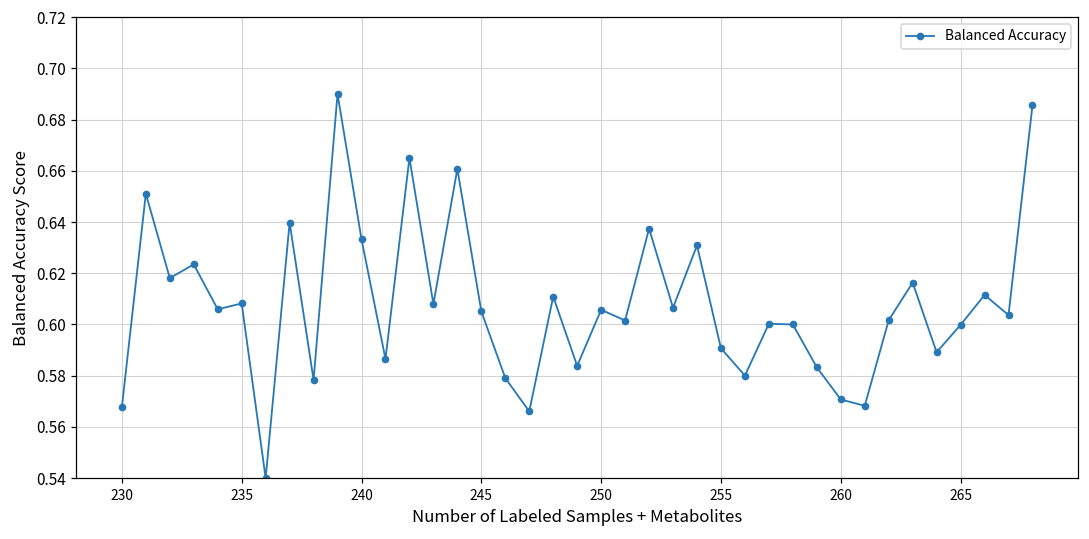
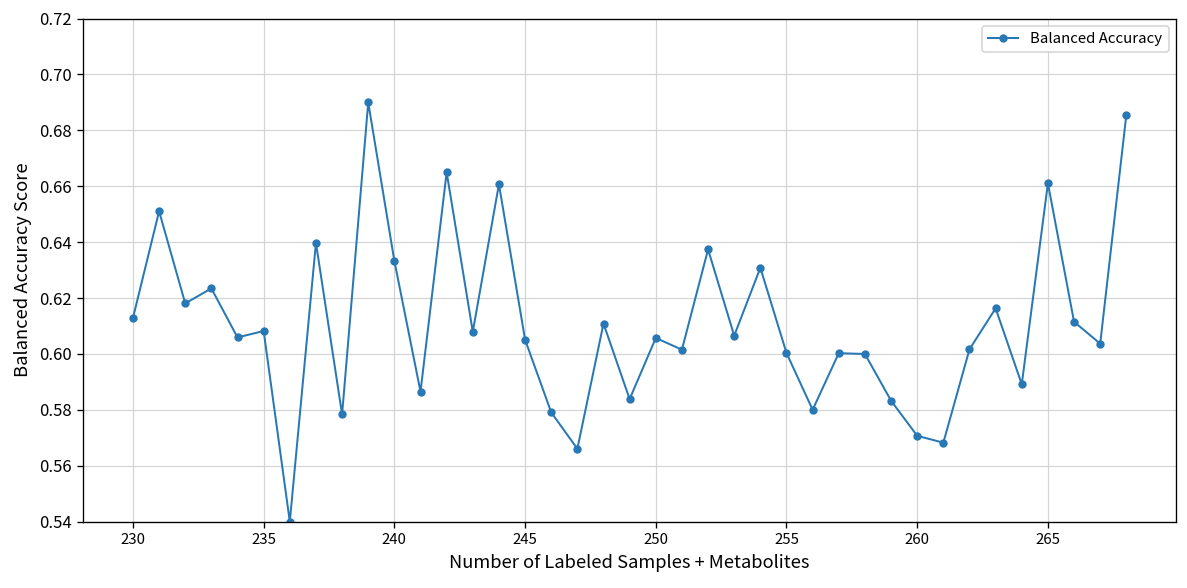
  {
-   "230": 0.568,
+   "230": 0.613,
    "235": 0.608,
    "240": 0.633,
    "245": 0.605,
    "250": 0.606,
-   "255": 0.591,
+   "255": 0.600,
    "260": 0.571,
-   "265": 0.600
+   "265": 0.661
  }
